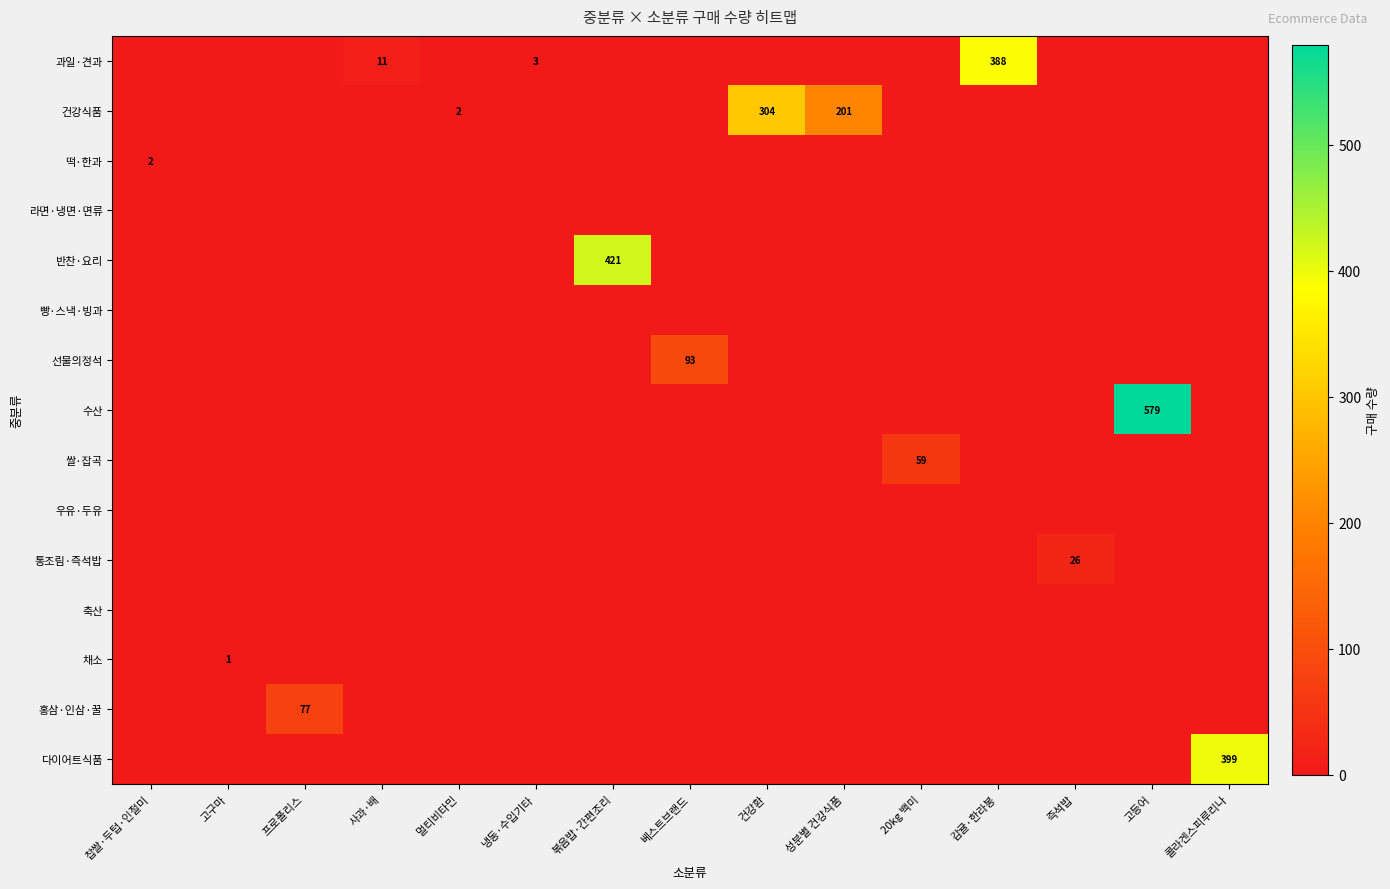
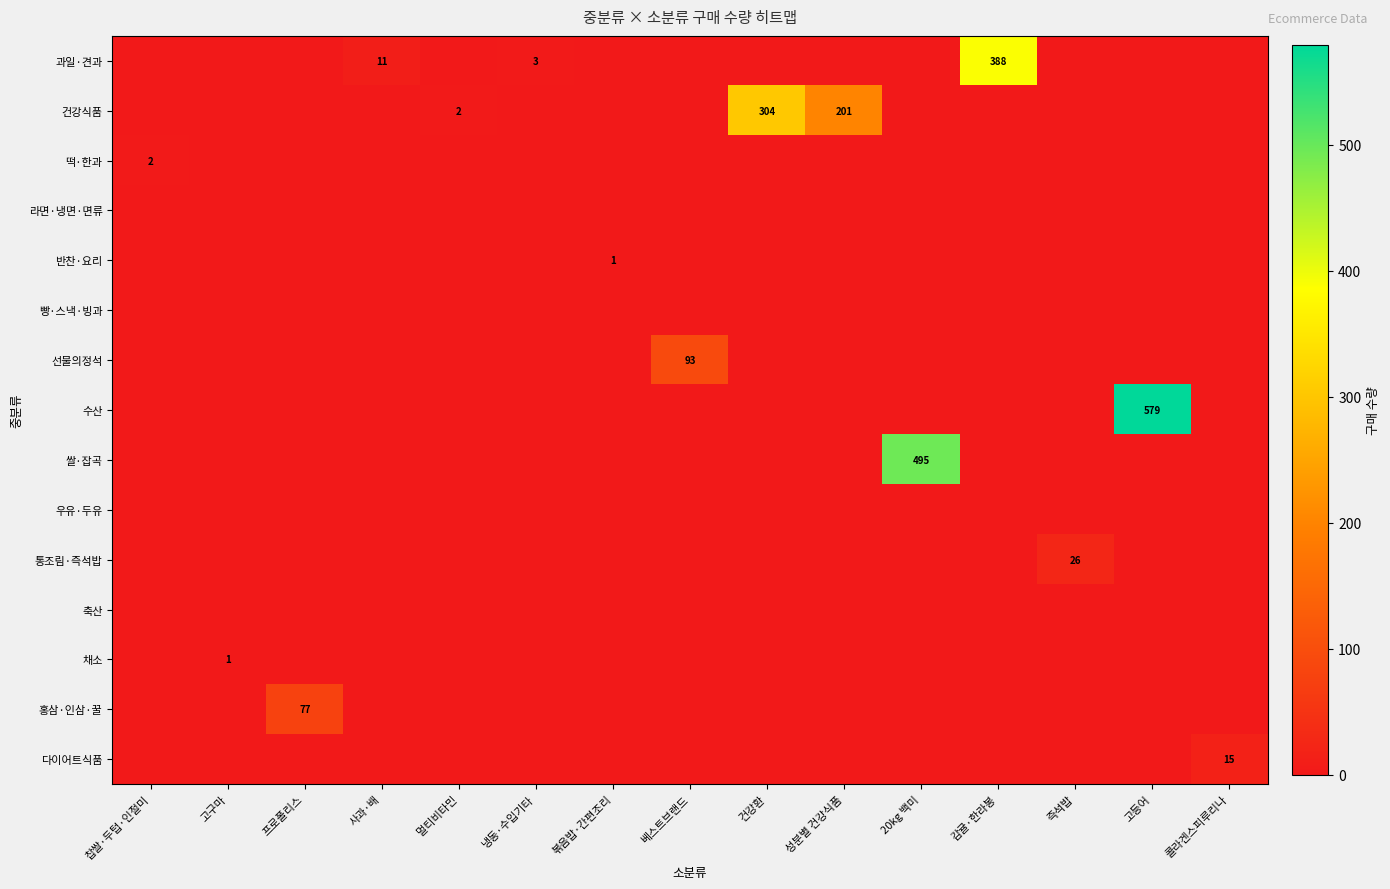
  {
    "과일·견과": {
      "사과·배": 11,
      "냉동·수입기타": 3,
      "감귤·한라봉": 388
    },
    "건강식품": {
      "멀티비타민": 2,
      "건강환": 304,
      "성분별 건강식품": 201
    },
    "떡·한과": {
      "찹쌀·두텁·인절미": 2
    },
    "반찬·요리": {
-     "볶음밥·간편조리": 421
+     "볶음밥·간편조리": 1
    },
    "선물의정석": {
      "베스트브랜드": 93
    },
    "수산": {
      "고등어": 579
    },
    "쌀·잡곡": {
-     "20kg 백미": 59
+     "20kg 백미": 495
    },
    "통조림·즉석밥": {
      "즉석밥": 26
    },
    "채소": {
      "고구마": 1
    },
    "홍삼·인삼·꿀": {
      "프로폴리스": 77
    },
    "다이어트식품": {
-     "콜라겐스피루리나": 399
+     "콜라겐스피루리나": 15
    }
  }
